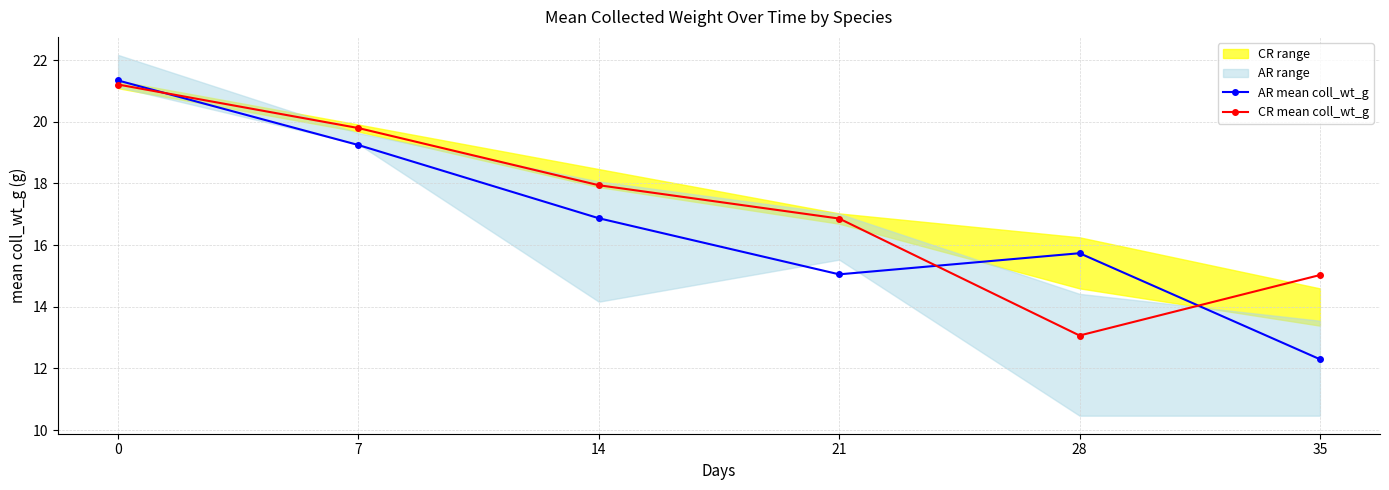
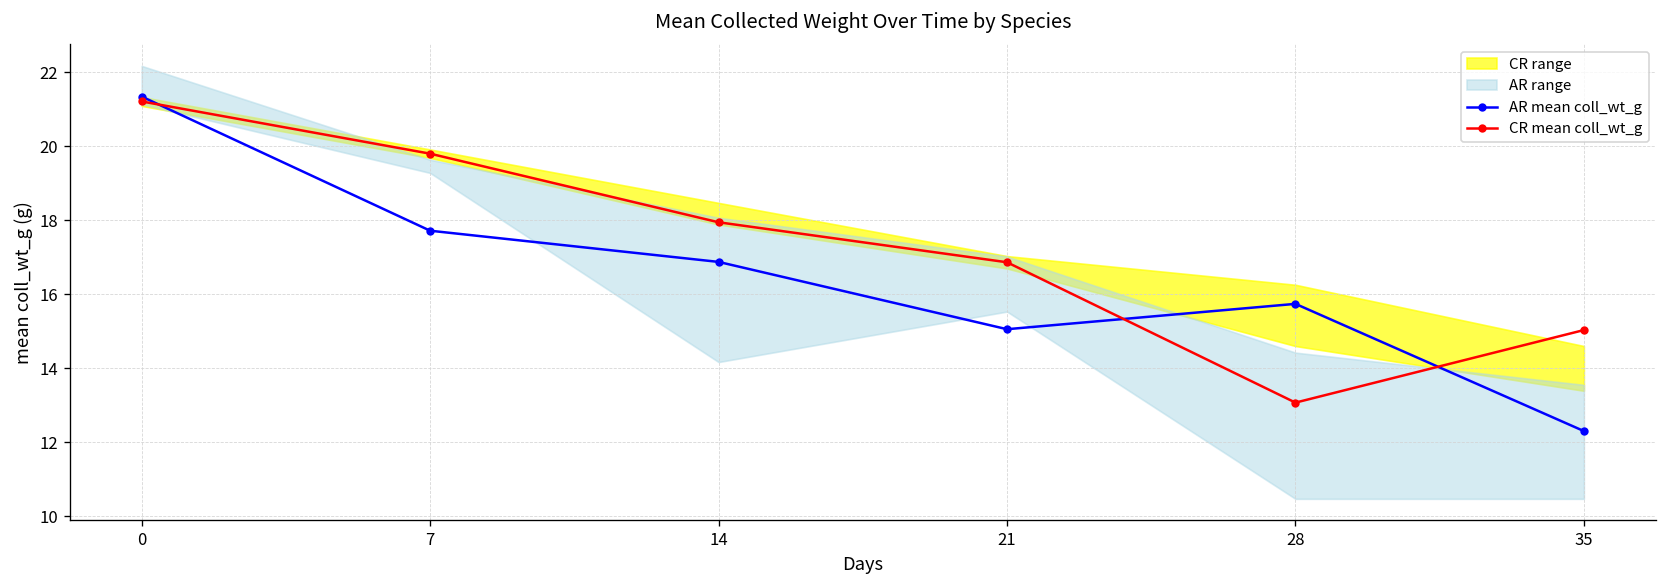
  {
    "AR mean coll_wt_g": {
-     "7": 19.2,
+     "7": 17.7,
      "14": 16.9,
      "21": 15.1,
      "28": 15.7,
      "35": 12.3
    },
    "CR mean coll_wt_g": {
      "0": 21.2,
      "7": 19.8,
      "14": 17.9,
      "21": 16.9,
      "28": 13.1,
      "35": 15.0
    }
  }
